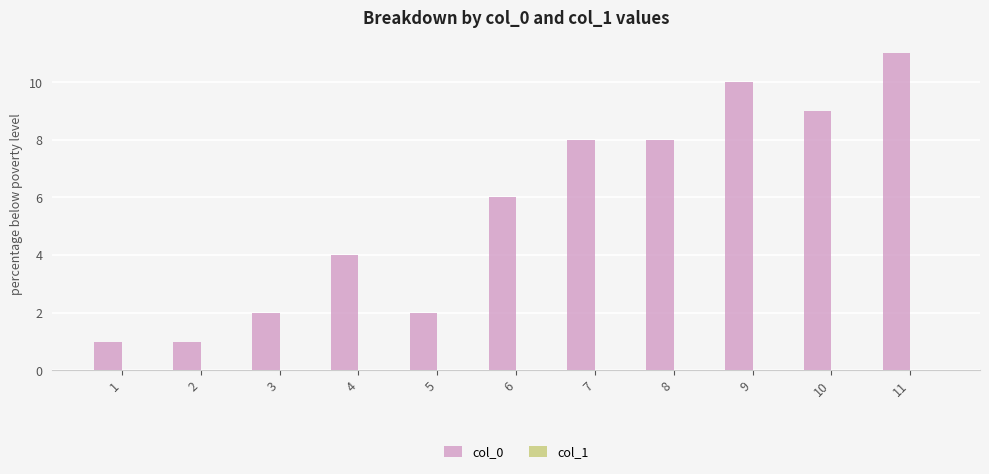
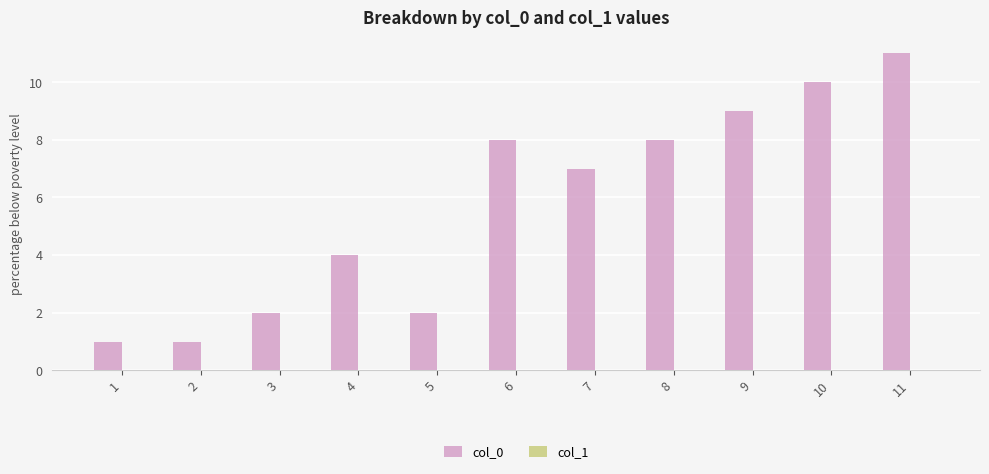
  {
    "col_0": {
      "1": 1,
      "2": 1,
      "3": 2,
      "4": 4,
      "5": 2,
-     "6": 6,
-     "7": 8,
+     "6": 8,
+     "7": 7,
      "8": 8,
-     "9": 10,
-     "10": 9,
+     "9": 9,
+     "10": 10,
      "11": 11
    },
    "col_1": {
      "1": 0,
      "2": 0,
      "3": 0,
      "4": 0,
      "5": 0,
      "6": 0,
      "7": 0,
      "8": 0,
      "9": 0,
      "10": 0,
      "11": 0
    }
  }
